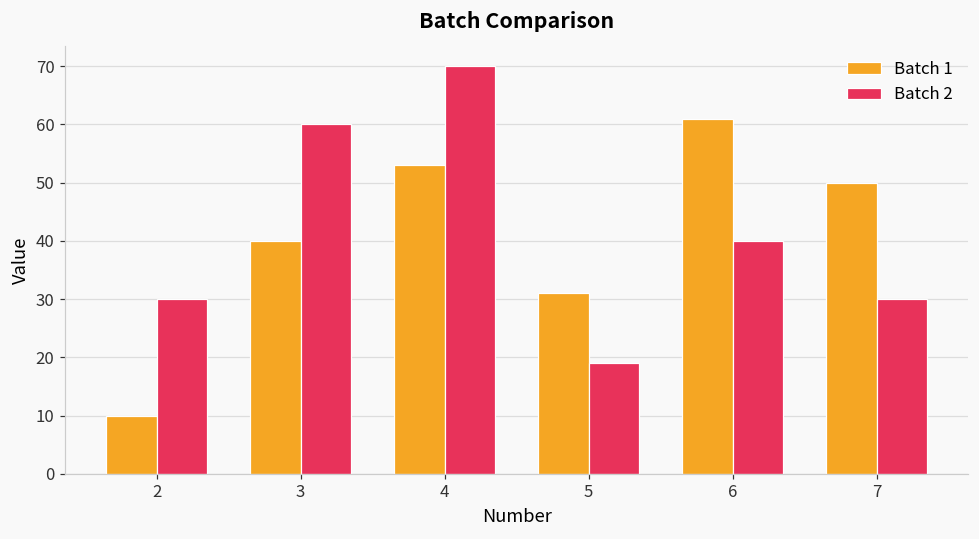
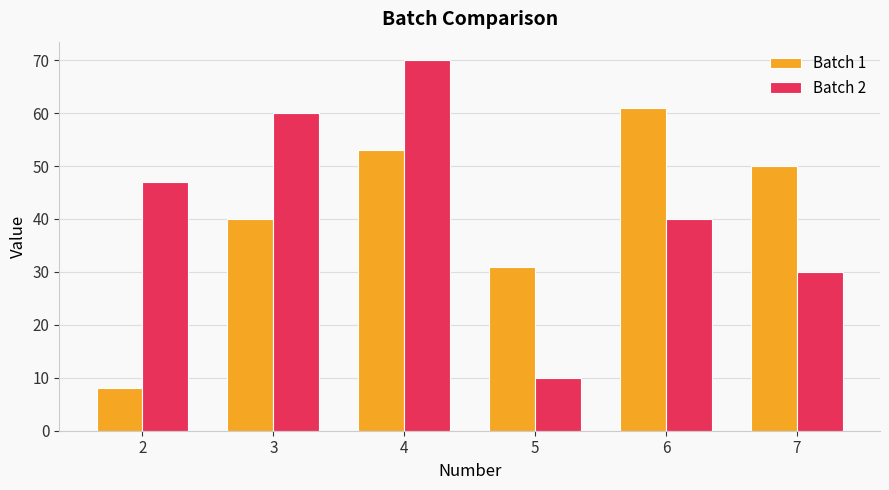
  {
    "Batch 1": {
-     "2": 10,
+     "2": 8,
      "3": 40,
      "4": 53,
      "5": 31,
      "6": 61,
      "7": 50
    },
    "Batch 2": {
-     "2": 30,
+     "2": 47,
      "3": 60,
      "4": 70,
-     "5": 19,
+     "5": 10,
      "6": 40,
      "7": 30
    }
  }
